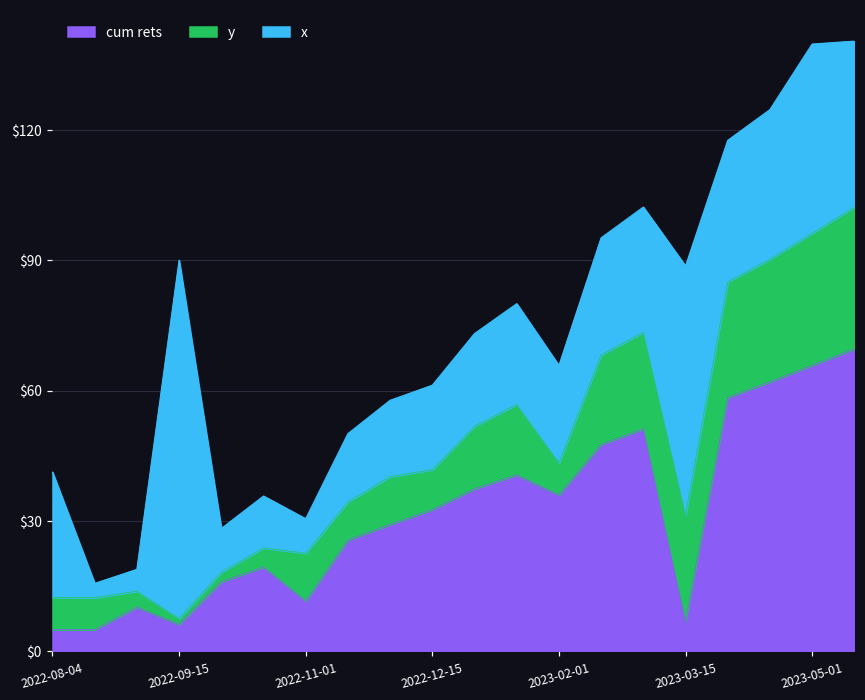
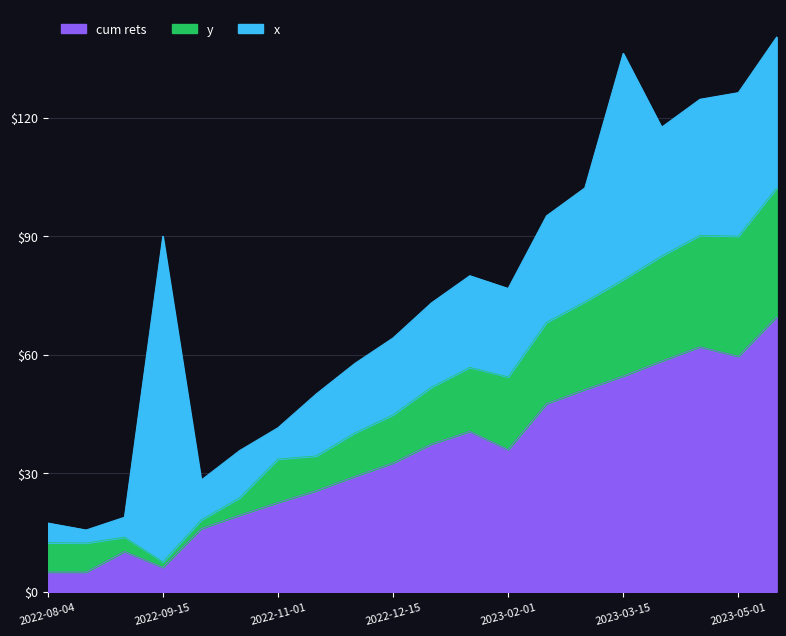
  {
    "cum rets": {
      "2022-08-04": "$5",
      "2022-09-15": "$6",
-     "2022-11-01": "$12",
+     "2022-11-01": "$23",
      "2022-12-15": "$33",
      "2023-02-01": "$36",
-     "2023-03-15": "$7",
-     "2023-05-01": "$66"
+     "2023-03-15": "$55",
+     "2023-05-01": "$60"
    },
    "y": {
      "2022-08-04": "$12",
      "2022-09-15": "$8",
-     "2022-12-15": "$9",
-     "2023-02-01": "$7"
+     "2022-12-15": "$12",
+     "2023-02-01": "$18"
    },
    "x": {
-     "2022-08-04": "$29",
+     "2022-08-04": "$5",
      "2022-09-15": "$82",
      "2022-11-01": "$8",
      "2022-12-15": "$19",
      "2023-02-01": "$22",
      "2023-03-15": "$57",
-     "2023-05-01": "$44"
+     "2023-05-01": "$36"
    }
  }
